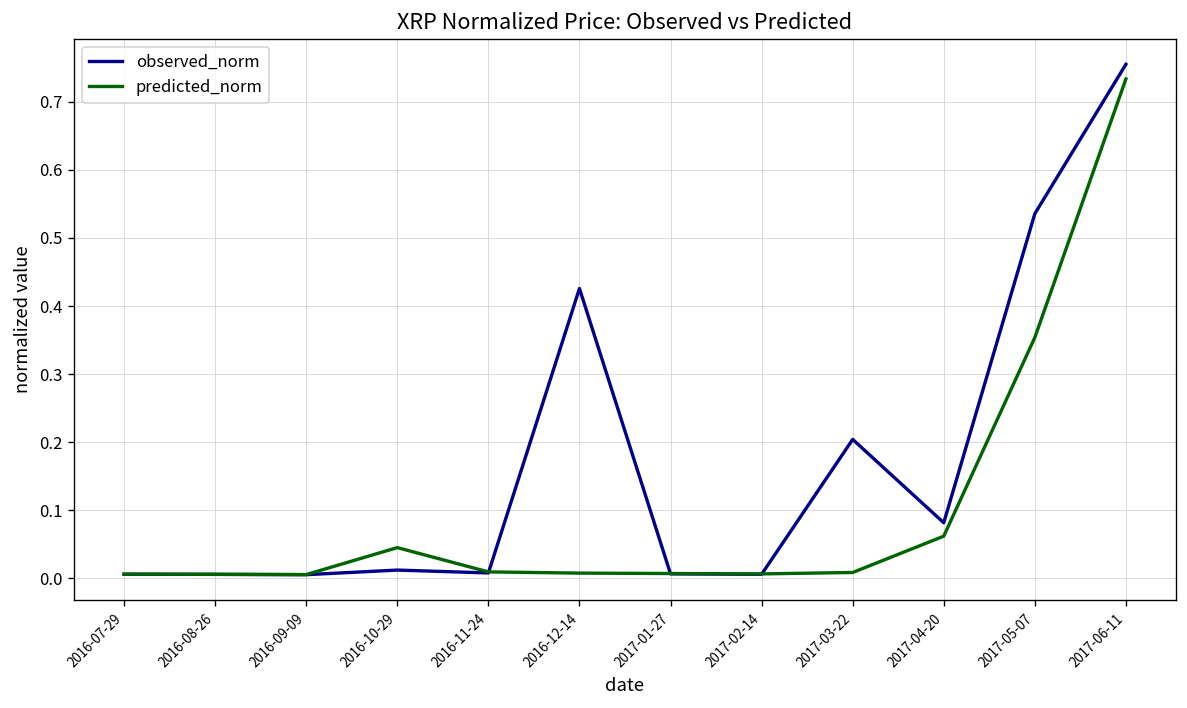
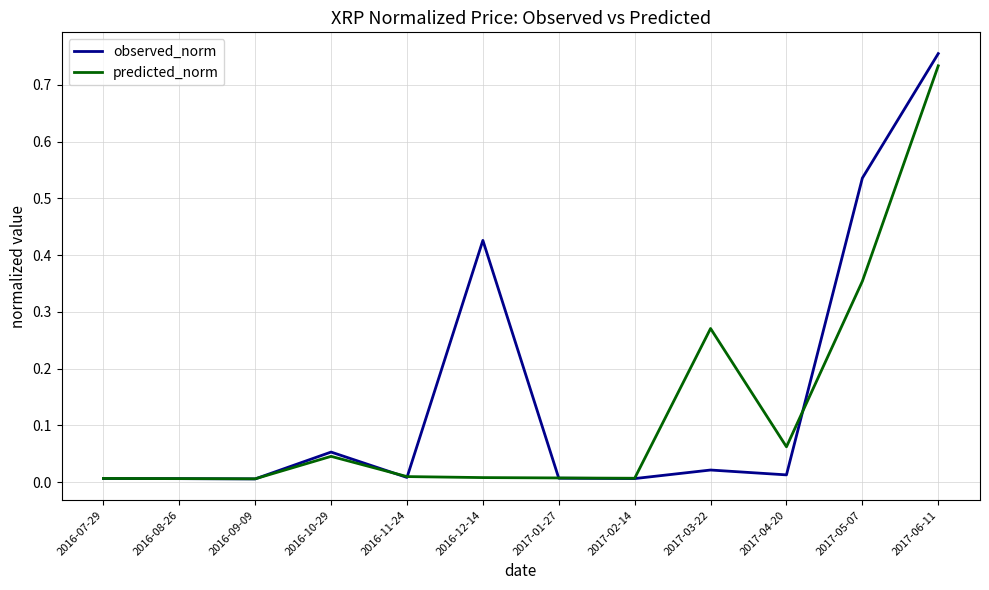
  {
    "observed_norm": {
-     "2016-10-29": 0.01,
+     "2016-10-29": 0.05,
      "2016-12-14": 0.43,
-     "2017-03-22": 0.20,
-     "2017-04-20": 0.08,
+     "2017-03-22": 0.02,
+     "2017-04-20": 0.01,
      "2017-05-07": 0.54,
      "2017-06-11": 0.75
    },
    "predicted_norm": {
      "2016-10-29": 0.05,
      "2016-12-14": 0.01,
-     "2017-03-22": 0.01,
+     "2017-03-22": 0.27,
      "2017-04-20": 0.06,
      "2017-05-07": 0.35,
      "2017-06-11": 0.73
    }
  }
